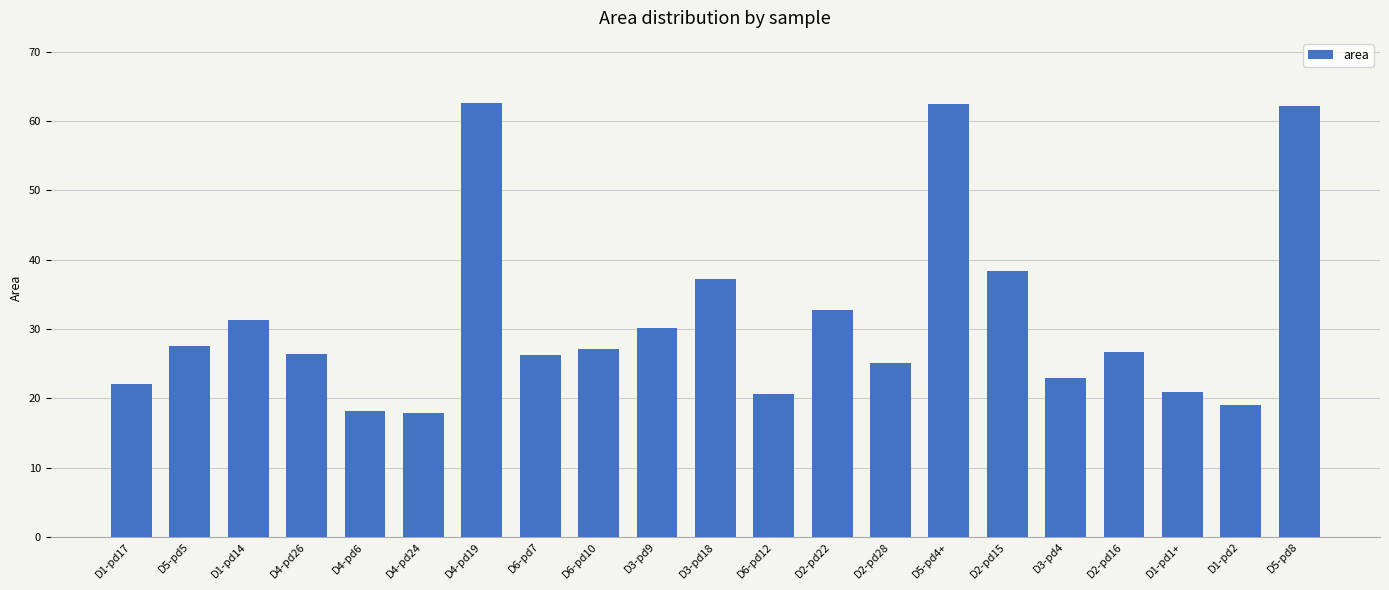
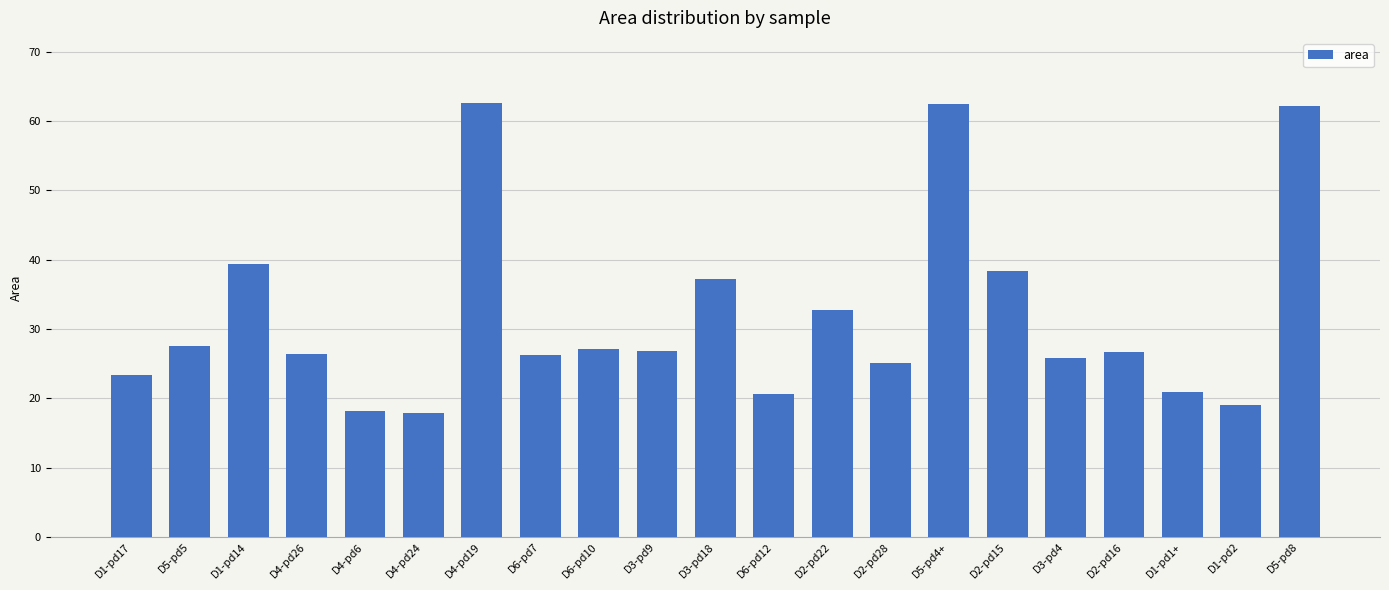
  {
-   "D1-pd17": 22,
+   "D1-pd17": 23,
    "D5-pd5": 28,
-   "D1-pd14": 31,
+   "D1-pd14": 39,
    "D4-pd26": 26,
    "D4-pd6": 18,
    "D4-pd24": 18,
    "D4-pd19": 63,
    "D6-pd7": 26,
    "D6-pd10": 27,
-   "D3-pd9": 30,
+   "D3-pd9": 27,
    "D3-pd18": 37,
    "D6-pd12": 21,
    "D2-pd22": 33,
    "D2-pd28": 25,
    "D5-pd4+": 62,
    "D2-pd15": 38,
-   "D3-pd4": 23,
+   "D3-pd4": 26,
    "D2-pd16": 27,
    "D1-pd1+": 21,
    "D1-pd2": 19,
    "D5-pd8": 62
  }
